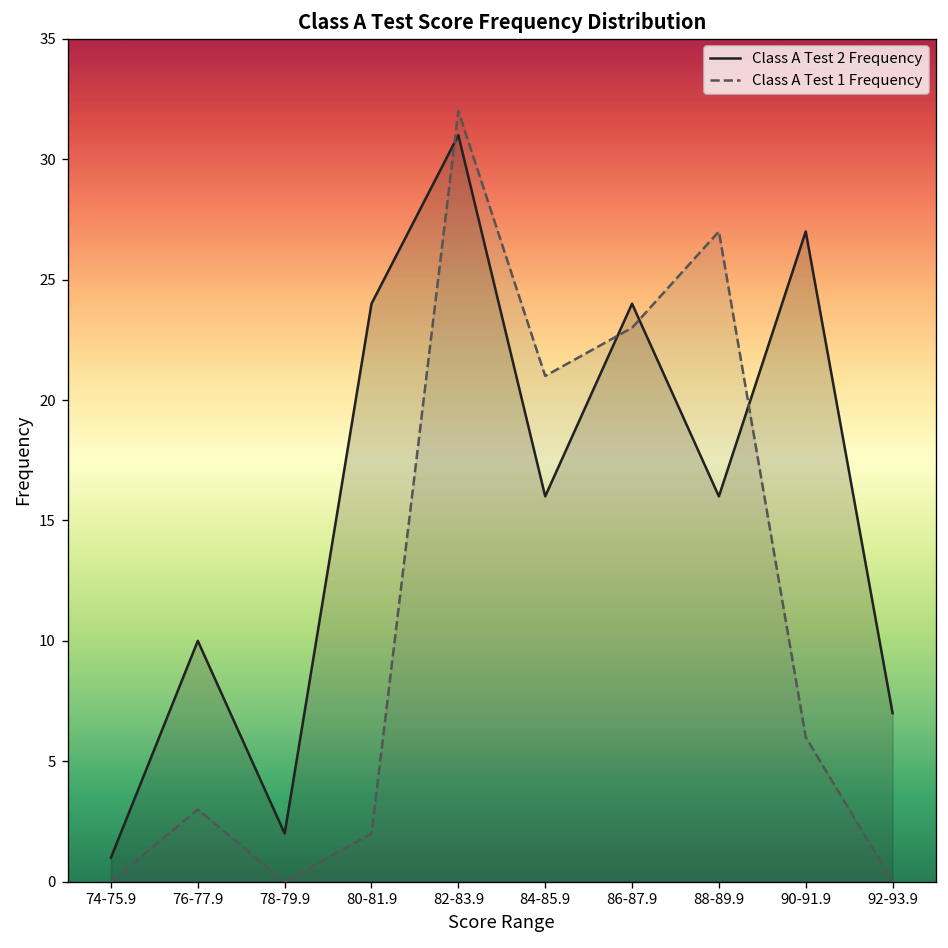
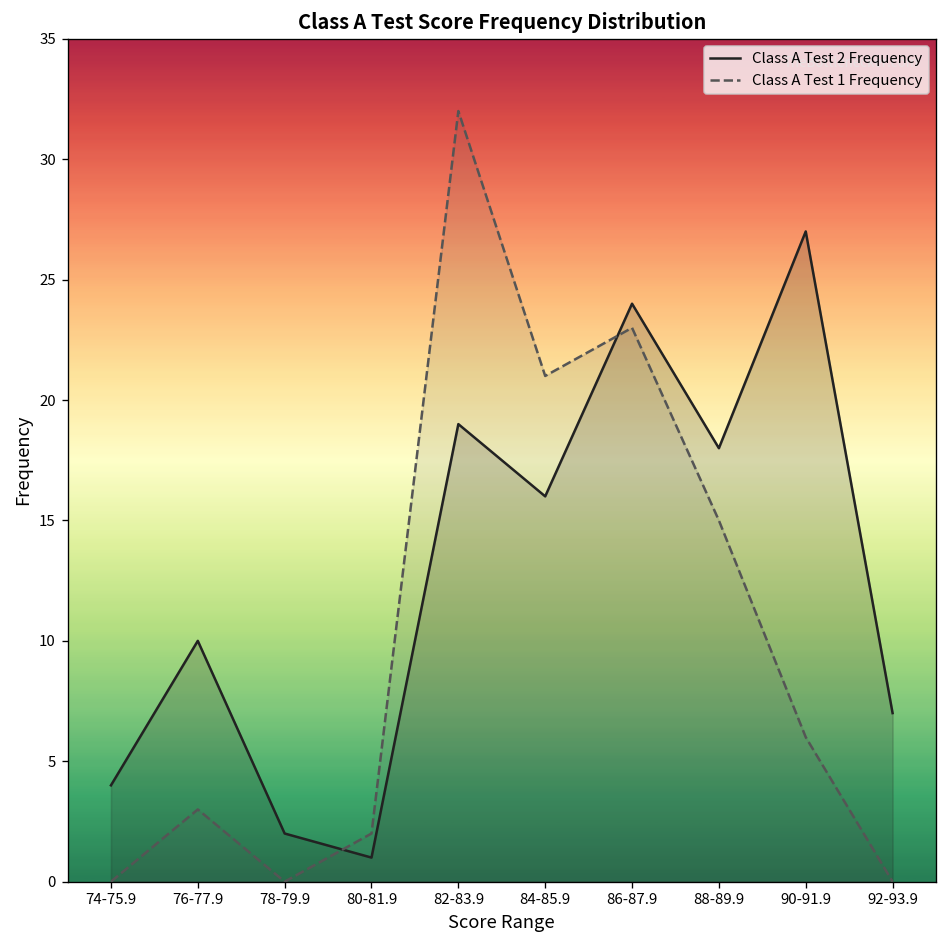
  {
    "Class A Test 2 Frequency": {
-     "74-75.9": 1,
+     "74-75.9": 4,
      "76-77.9": 10,
      "78-79.9": 2,
-     "80-81.9": 24,
-     "82-83.9": 31,
+     "80-81.9": 1,
+     "82-83.9": 19,
      "84-85.9": 16,
      "86-87.9": 24,
-     "88-89.9": 16,
+     "88-89.9": 18,
      "90-91.9": 27,
      "92-93.9": 7
    },
    "Class A Test 1 Frequency": {
      "74-75.9": 0,
      "76-77.9": 3,
      "78-79.9": 0,
      "80-81.9": 2,
      "82-83.9": 32,
      "84-85.9": 21,
      "86-87.9": 23,
-     "88-89.9": 27,
+     "88-89.9": 15,
      "90-91.9": 6,
      "92-93.9": 0
    }
  }
